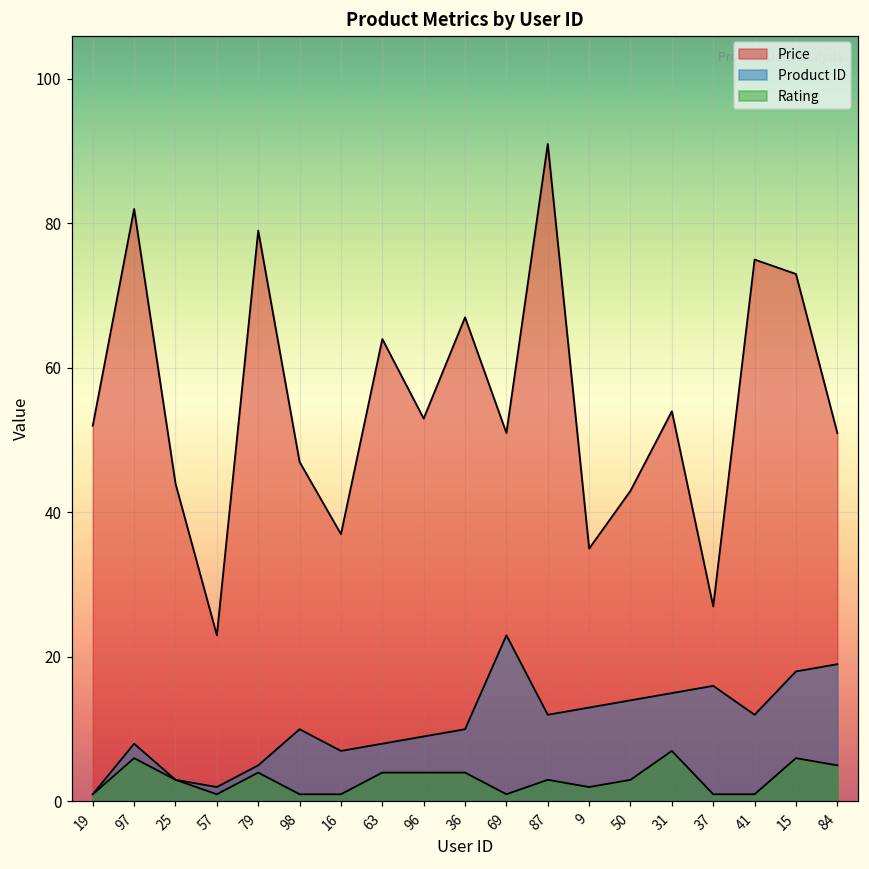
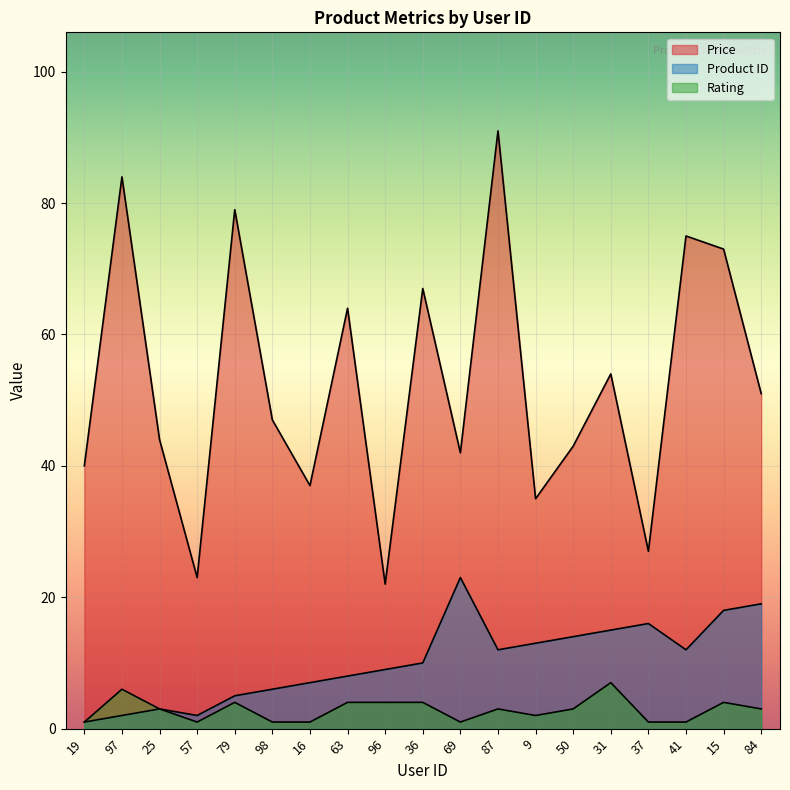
  {
    "Price": {
-     "19": 52,
-     "97": 82,
+     "19": 40,
+     "97": 84,
      "25": 44,
      "57": 23,
      "79": 79,
      "98": 47,
      "16": 37,
      "63": 64,
-     "96": 53,
+     "96": 22,
      "36": 67,
-     "69": 51,
+     "69": 42,
      "87": 91,
      "9": 35,
      "50": 43,
      "31": 54,
      "37": 27,
      "41": 75,
      "15": 73,
      "84": 51
    },
    "Product ID": {
-     "97": 8,
+     "97": 2,
      "57": 2,
      "79": 5,
-     "98": 10,
+     "98": 6,
      "16": 7,
      "63": 8,
      "96": 9,
      "36": 10,
      "69": 23,
      "87": 12,
      "9": 13,
      "50": 14,
      "31": 15,
      "37": 16,
      "41": 12,
      "15": 18,
      "84": 19
    },
    "Rating": {
      "97": 6,
      "57": 1,
      "79": 4,
      "98": 1,
      "16": 1,
      "63": 4,
      "96": 4,
      "36": 4,
      "69": 1,
      "87": 3,
      "9": 2,
      "50": 3,
      "31": 7,
      "37": 1,
      "41": 1,
-     "15": 6,
-     "84": 5
+     "15": 4,
+     "84": 3
    }
  }
